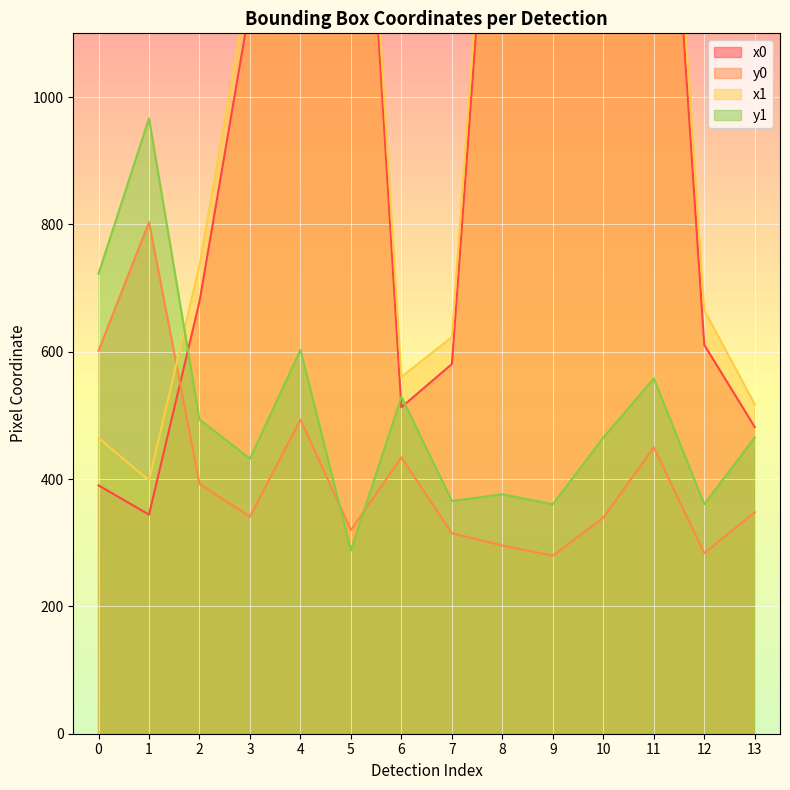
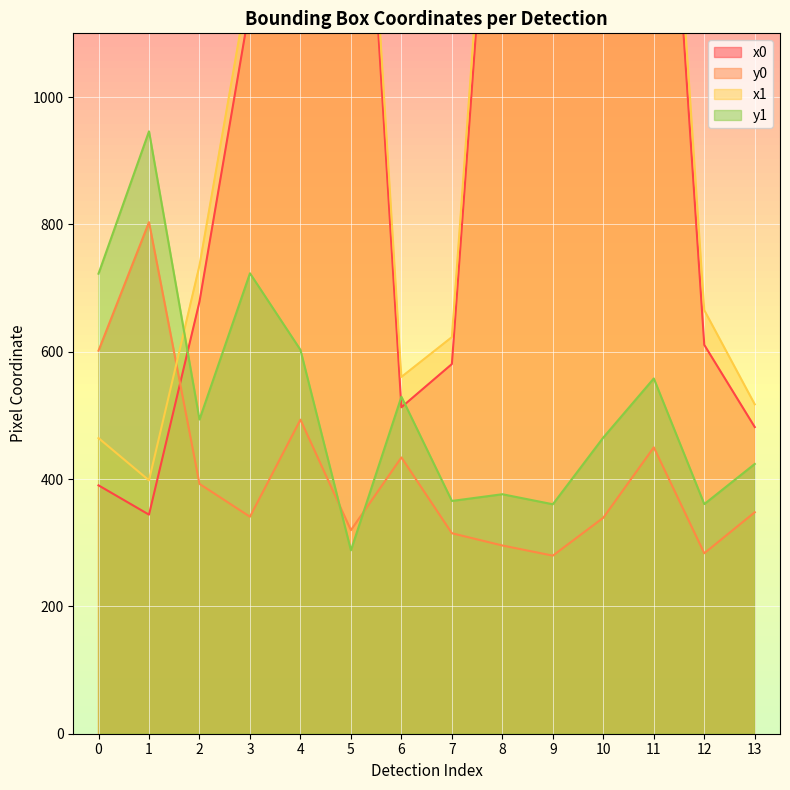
  {
    "y1": {
      "0": 720,
-     "1": 970,
+     "1": 950,
      "2": 490,
-     "3": 430,
+     "3": 720,
      "4": 600,
      "5": 290,
      "6": 530,
      "7": 370,
      "8": 380,
      "9": 360,
      "10": 470,
      "11": 560,
      "12": 360,
-     "13": 470
+     "13": 420
    }
  }
